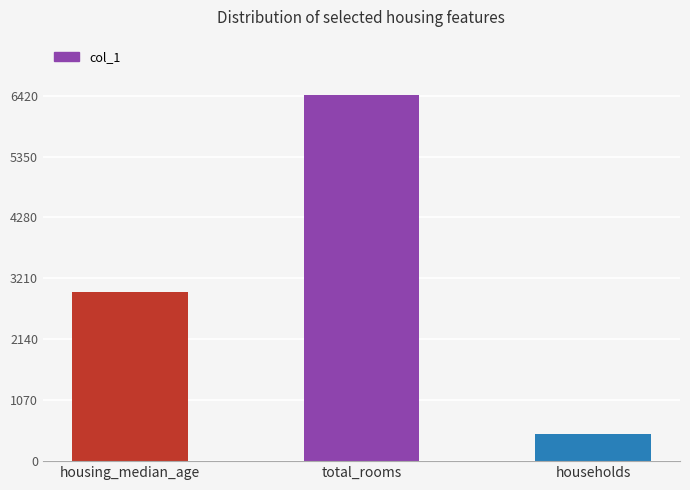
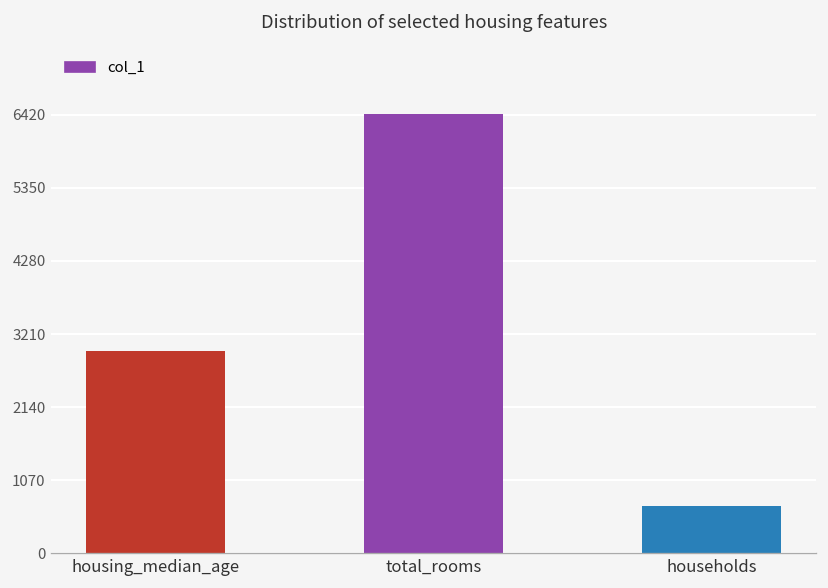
  {
    "housing_median_age": 3000,
    "total_rooms": 6400,
-   "households": 500
+   "households": 700
  }
